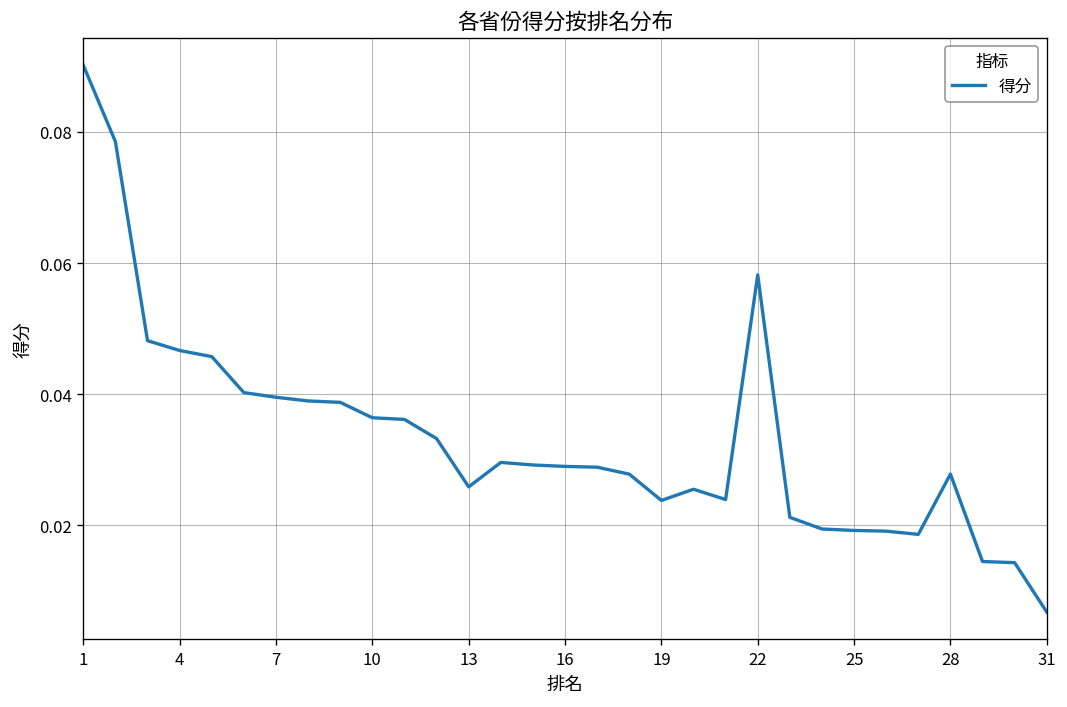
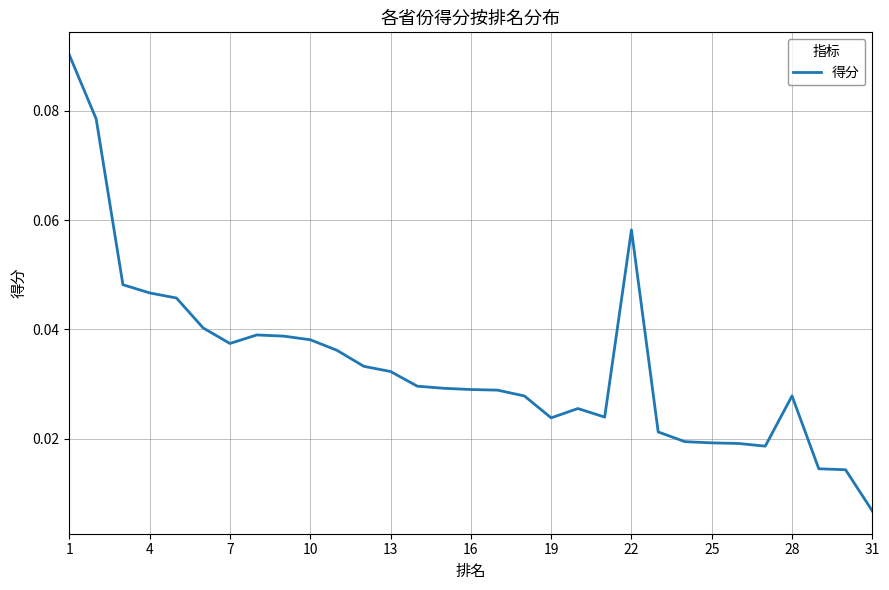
  {
    "1": 0.090,
    "4": 0.047,
-   "7": 0.040,
-   "10": 0.036,
-   "13": 0.026,
+   "7": 0.037,
+   "10": 0.038,
+   "13": 0.032,
    "16": 0.029,
    "19": 0.024,
    "22": 0.058,
    "25": 0.019,
    "28": 0.028,
    "31": 0.007
  }
